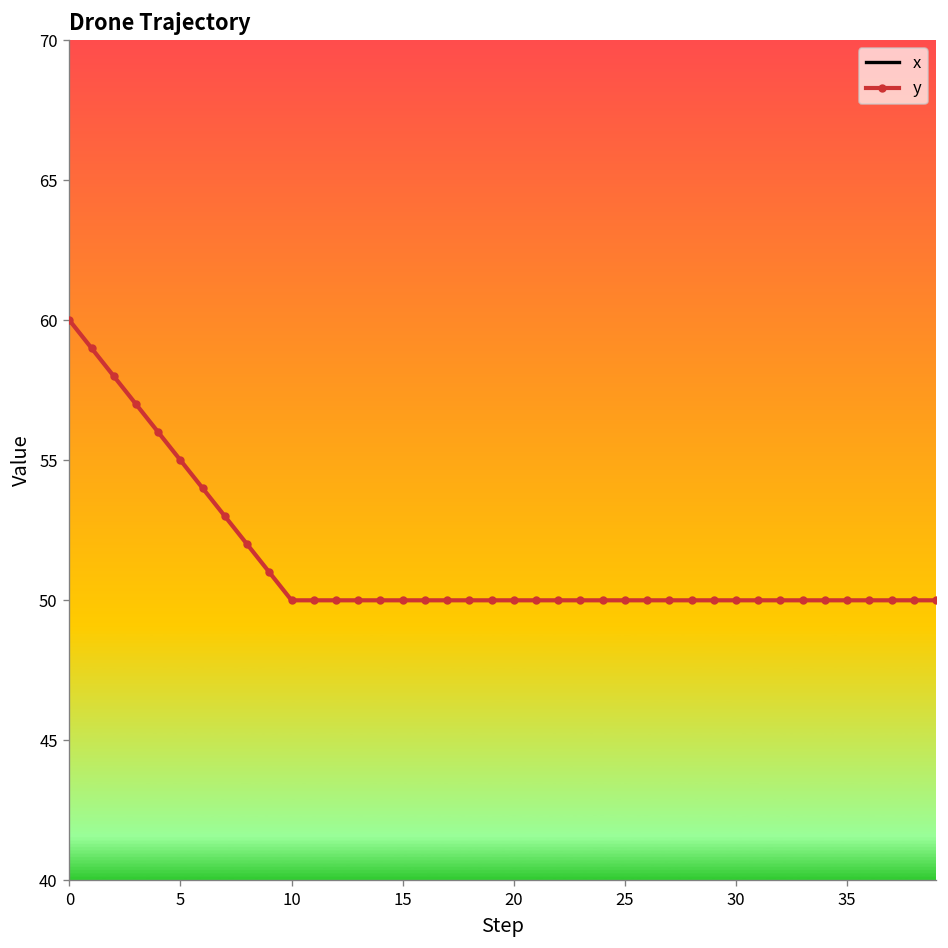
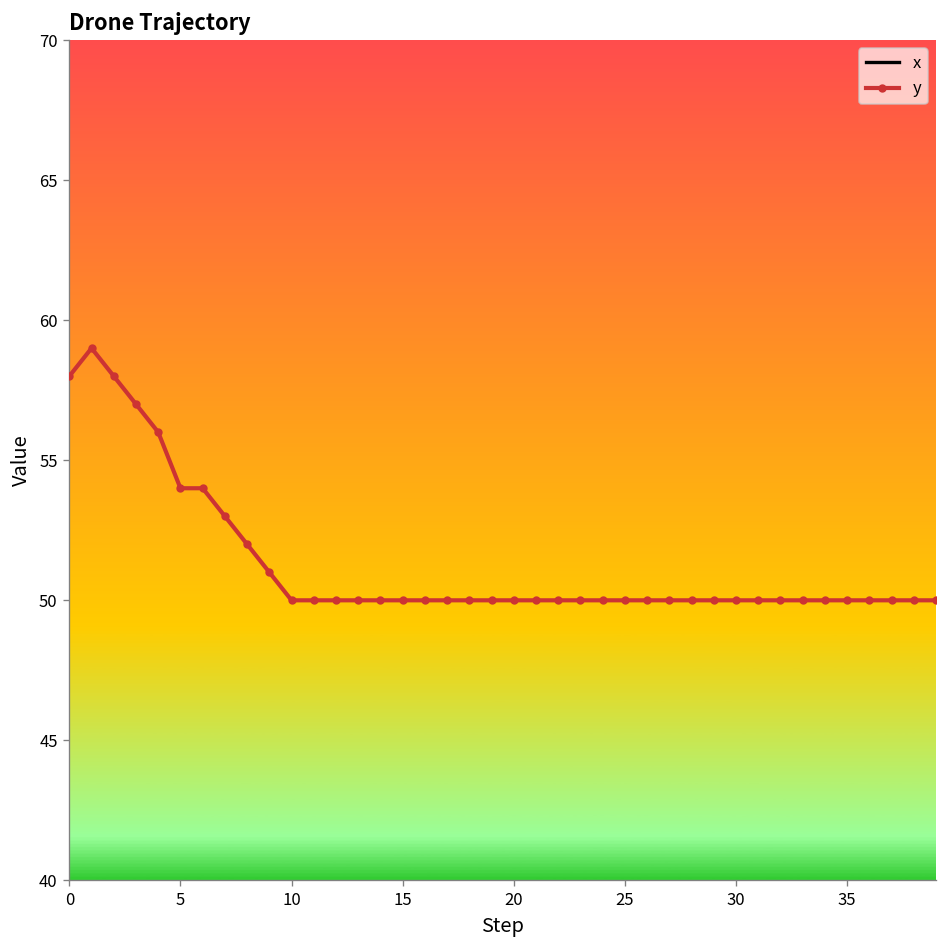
  {
    "y": {
-     "0": 60,
-     "5": 55,
+     "0": 58,
+     "5": 54,
      "10": 50,
      "15": 50,
      "20": 50,
      "25": 50,
      "30": 50,
      "35": 50
    }
  }
